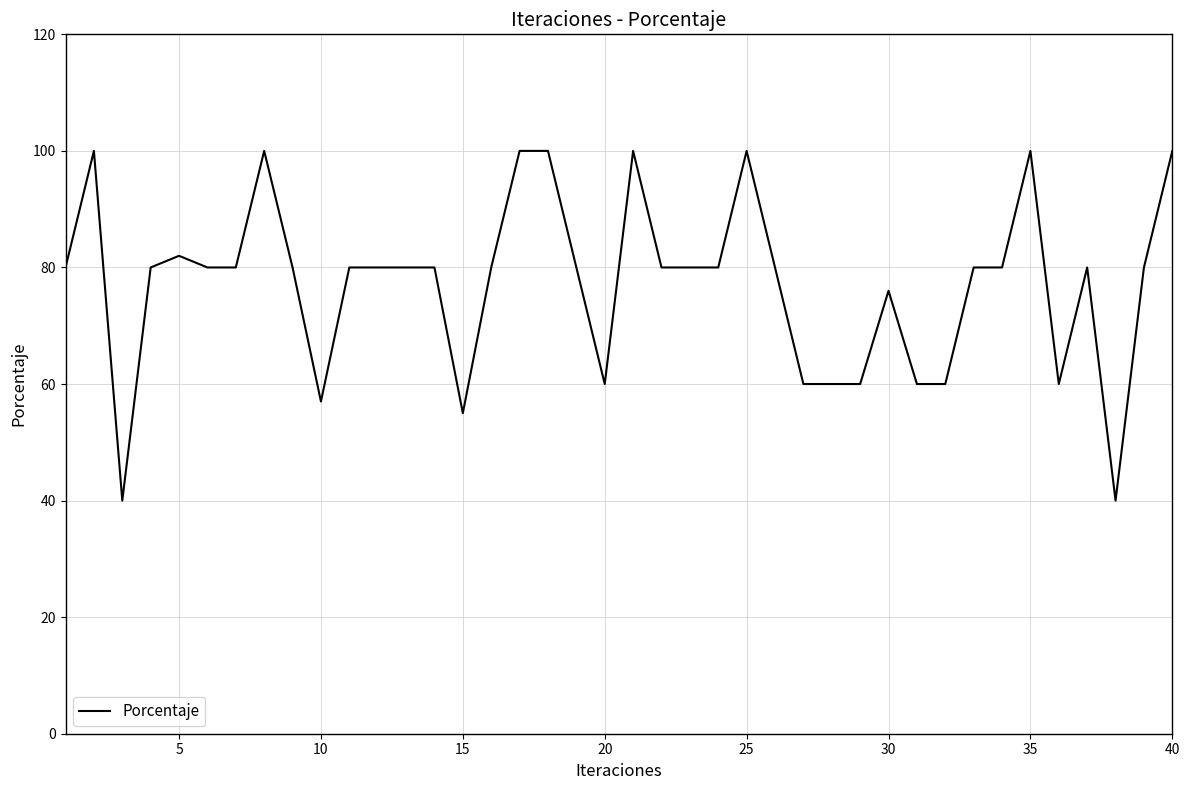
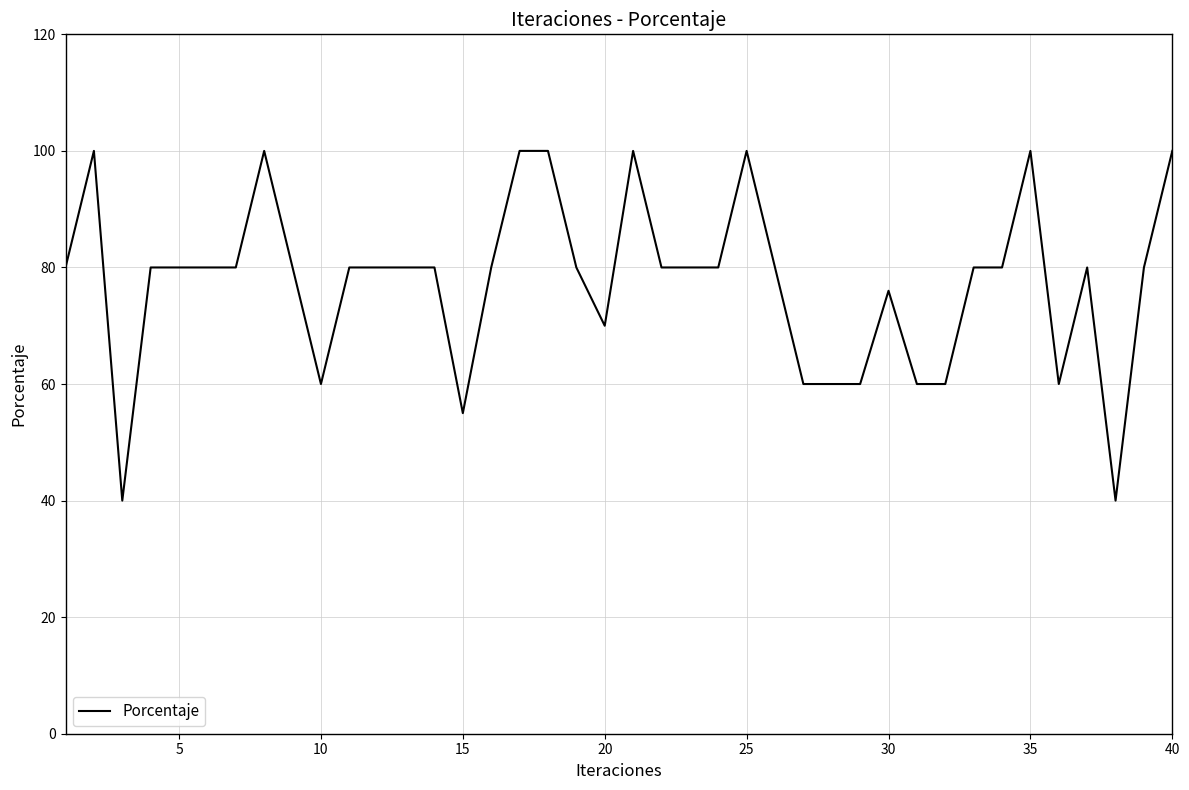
  {
-   "5": 82,
-   "10": 57,
+   "5": 80,
+   "10": 60,
    "15": 55,
-   "20": 60,
+   "20": 70,
    "25": 100,
    "30": 76,
    "35": 100,
    "40": 100
  }
